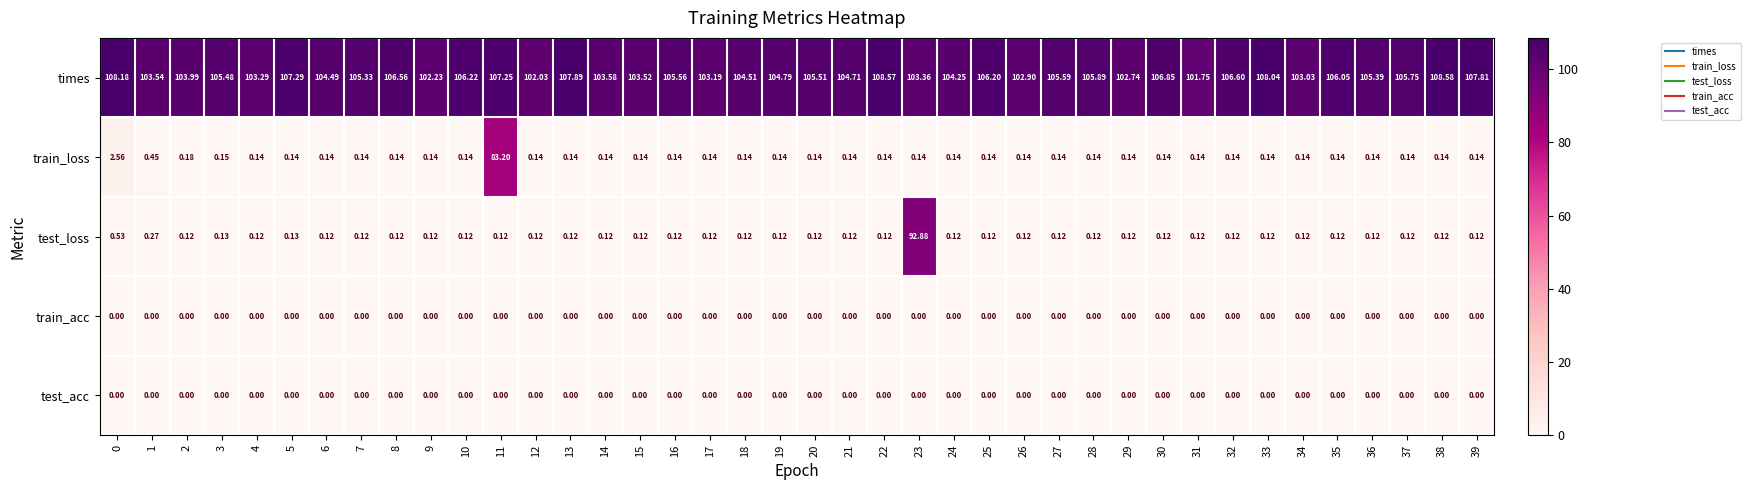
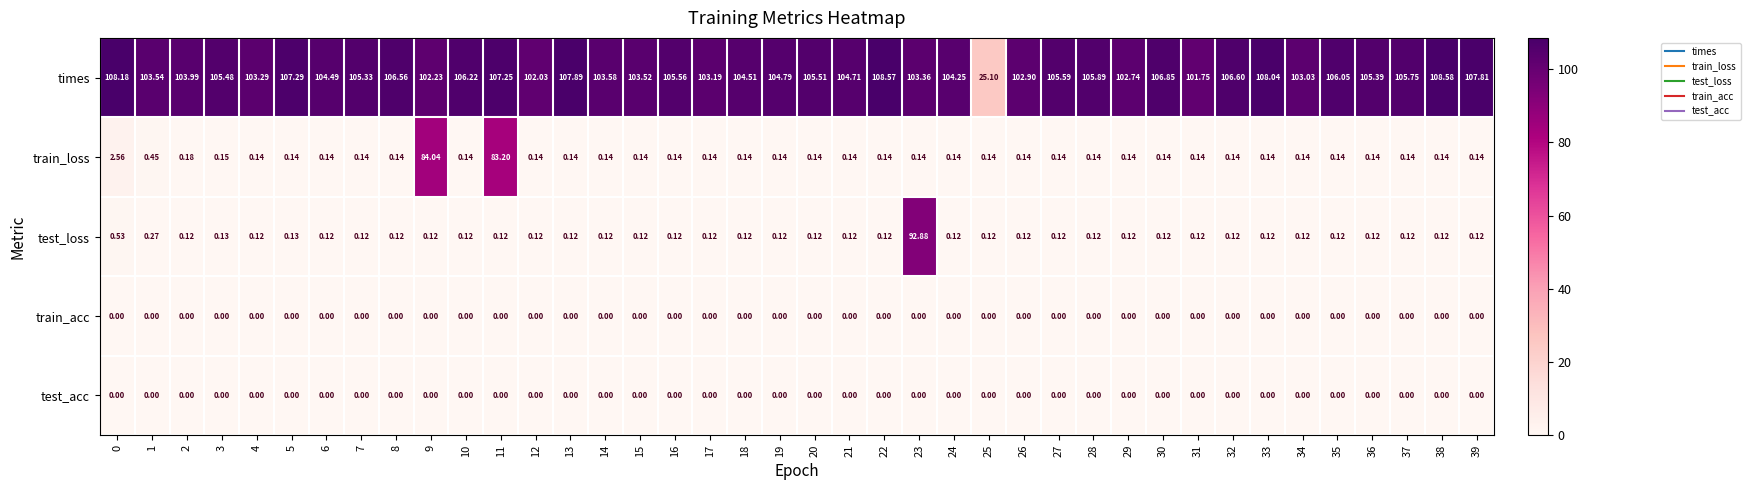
  {
    "times": {
      "0": 108.18,
      "1": 103.54,
      "2": 103.99,
      "3": 105.48,
      "4": 103.29,
      "5": 107.29,
      "6": 104.49,
      "7": 105.33,
      "8": 106.56,
      "9": 102.23,
      "10": 106.22,
      "11": 107.25,
      "12": 102.03,
      "13": 107.89,
      "14": 103.58,
      "15": 103.52,
      "16": 105.56,
      "17": 103.19,
      "18": 104.51,
      "19": 104.79,
      "20": 105.51,
      "21": 104.71,
      "22": 108.57,
      "23": 103.36,
      "24": 104.25,
-     "25": 106.20,
+     "25": 25.10,
      "26": 102.90,
      "27": 105.59,
      "28": 105.89,
      "29": 102.74,
      "30": 106.85,
      "31": 101.75,
      "32": 106.60,
      "33": 108.04,
      "34": 103.03,
      "35": 106.05,
      "36": 105.39,
      "37": 105.75,
      "38": 108.58,
      "39": 107.81
    },
    "train_loss": {
      "0": 2.56,
      "1": 0.45,
      "2": 0.18,
      "3": 0.15,
      "4": 0.14,
      "5": 0.14,
      "6": 0.14,
      "7": 0.14,
      "8": 0.14,
-     "9": 0.14,
+     "9": 84.04,
      "10": 0.14,
      "11": 83.20,
      "12": 0.14,
      "13": 0.14,
      "14": 0.14,
      "15": 0.14,
      "16": 0.14,
      "17": 0.14,
      "18": 0.14,
      "19": 0.14,
      "20": 0.14,
      "21": 0.14,
      "22": 0.14,
      "23": 0.14,
      "24": 0.14,
      "25": 0.14,
      "26": 0.14,
      "27": 0.14,
      "28": 0.14,
      "29": 0.14,
      "30": 0.14,
      "31": 0.14,
      "32": 0.14,
      "33": 0.14,
      "34": 0.14,
      "35": 0.14,
      "36": 0.14,
      "37": 0.14,
      "38": 0.14,
      "39": 0.14
    },
    "test_loss": {
      "0": 0.53,
      "1": 0.27,
      "2": 0.12,
      "3": 0.13,
      "4": 0.12,
      "5": 0.13,
      "6": 0.12,
      "7": 0.12,
      "8": 0.12,
      "9": 0.12,
      "10": 0.12,
      "11": 0.12,
      "12": 0.12,
      "13": 0.12,
      "14": 0.12,
      "15": 0.12,
      "16": 0.12,
      "17": 0.12,
      "18": 0.12,
      "19": 0.12,
      "20": 0.12,
      "21": 0.12,
      "22": 0.12,
      "23": 92.88,
      "24": 0.12,
      "25": 0.12,
      "26": 0.12,
      "27": 0.12,
      "28": 0.12,
      "29": 0.12,
      "30": 0.12,
      "31": 0.12,
      "32": 0.12,
      "33": 0.12,
      "34": 0.12,
      "35": 0.12,
      "36": 0.12,
      "37": 0.12,
      "38": 0.12,
      "39": 0.12
    },
    "train_acc": {
      "0": 0.00,
      "1": 0.00,
      "2": 0.00,
      "3": 0.00,
      "4": 0.00,
      "5": 0.00,
      "6": 0.00,
      "7": 0.00,
      "8": 0.00,
      "9": 0.00,
      "10": 0.00,
      "11": 0.00,
      "12": 0.00,
      "13": 0.00,
      "14": 0.00,
      "15": 0.00,
      "16": 0.00,
      "17": 0.00,
      "18": 0.00,
      "19": 0.00,
      "20": 0.00,
      "21": 0.00,
      "22": 0.00,
      "23": 0.00,
      "24": 0.00,
      "25": 0.00,
      "26": 0.00,
      "27": 0.00,
      "28": 0.00,
      "29": 0.00,
      "30": 0.00,
      "31": 0.00,
      "32": 0.00,
      "33": 0.00,
      "34": 0.00,
      "35": 0.00,
      "36": 0.00,
      "37": 0.00,
      "38": 0.00,
      "39": 0.00
    },
    "test_acc": {
      "0": 0.00,
      "1": 0.00,
      "2": 0.00,
      "3": 0.00,
      "4": 0.00,
      "5": 0.00,
      "6": 0.00,
      "7": 0.00,
      "8": 0.00,
      "9": 0.00,
      "10": 0.00,
      "11": 0.00,
      "12": 0.00,
      "13": 0.00,
      "14": 0.00,
      "15": 0.00,
      "16": 0.00,
      "17": 0.00,
      "18": 0.00,
      "19": 0.00,
      "20": 0.00,
      "21": 0.00,
      "22": 0.00,
      "23": 0.00,
      "24": 0.00,
      "25": 0.00,
      "26": 0.00,
      "27": 0.00,
      "28": 0.00,
      "29": 0.00,
      "30": 0.00,
      "31": 0.00,
      "32": 0.00,
      "33": 0.00,
      "34": 0.00,
      "35": 0.00,
      "36": 0.00,
      "37": 0.00,
      "38": 0.00,
      "39": 0.00
    }
  }
